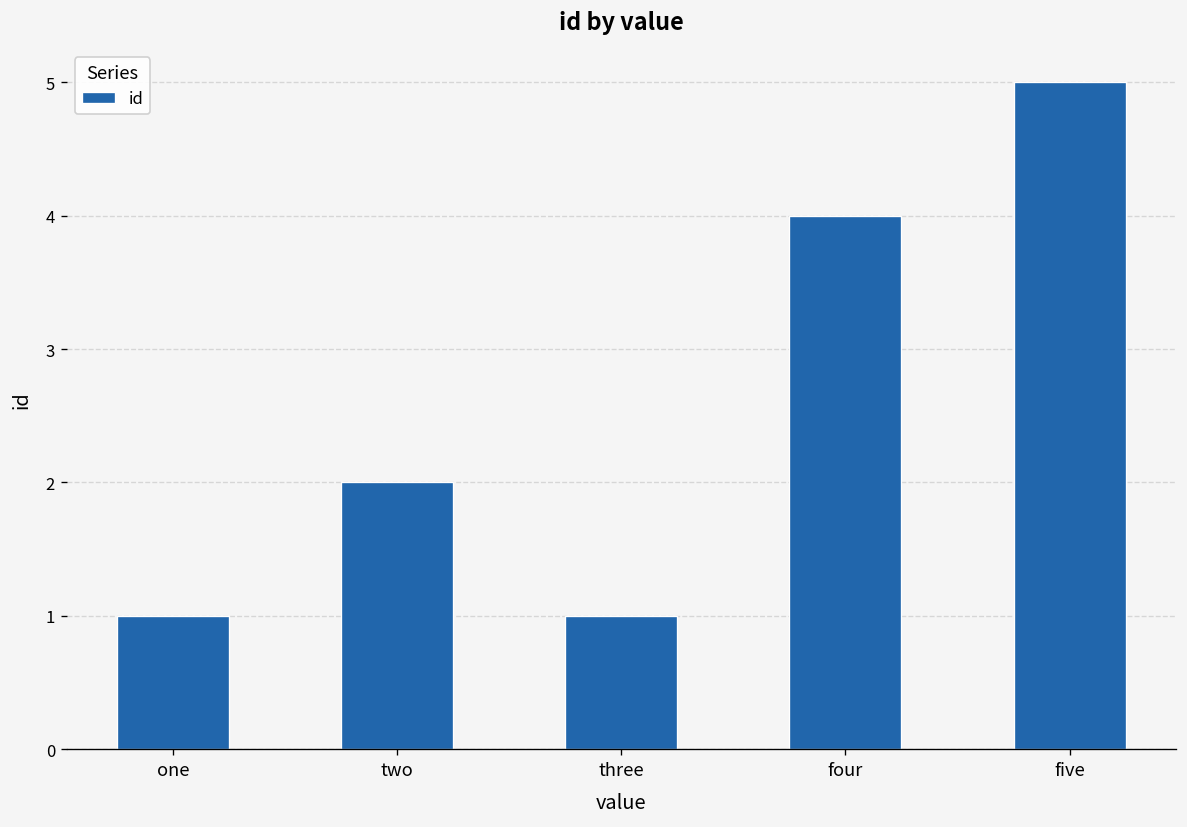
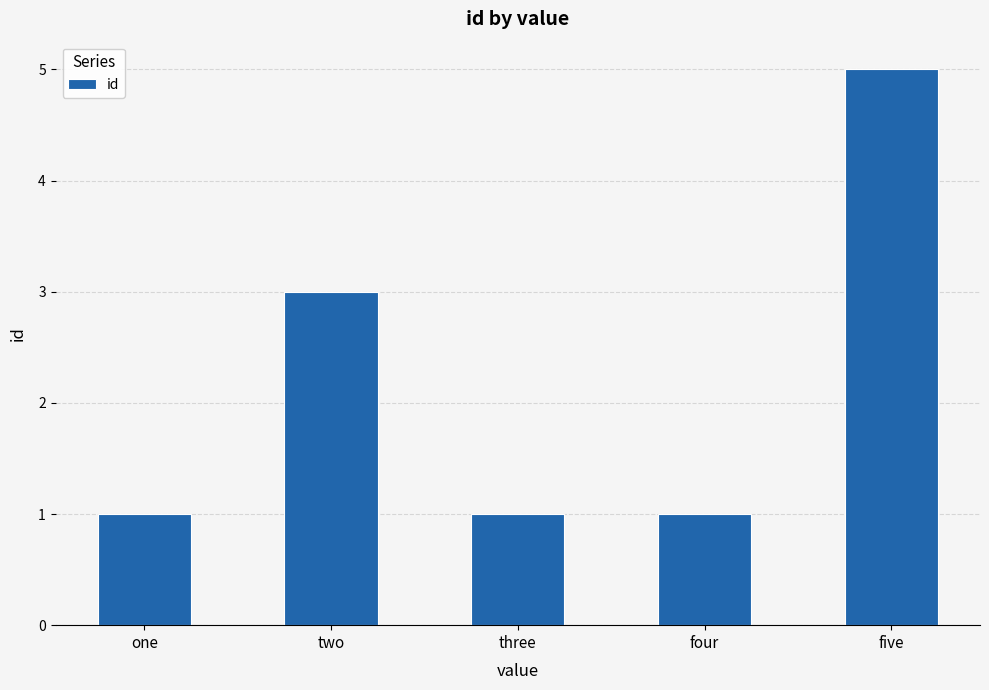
  {
    "one": 1,
-   "two": 2,
+   "two": 3,
    "three": 1,
-   "four": 4,
+   "four": 1,
    "five": 5
  }
